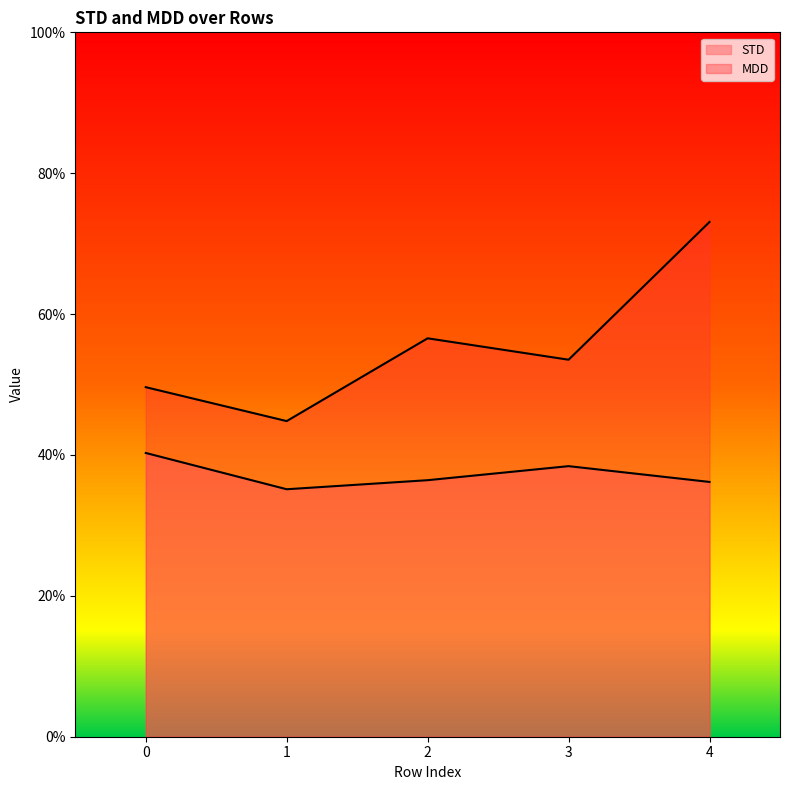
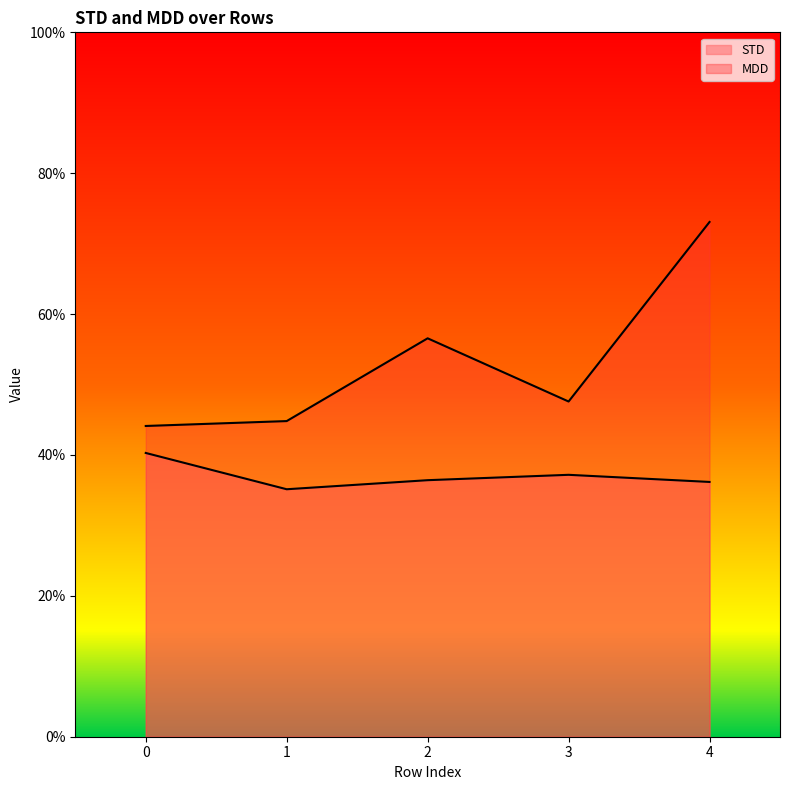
  {
    "STD": {
      "0": "40%",
      "1": "35%",
      "2": "36%",
-     "3": "38%",
+     "3": "37%",
      "4": "36%"
    },
    "MDD": {
-     "0": "50%",
+     "0": "44%",
      "1": "45%",
      "2": "57%",
-     "3": "54%",
+     "3": "48%",
      "4": "73%"
    }
  }
